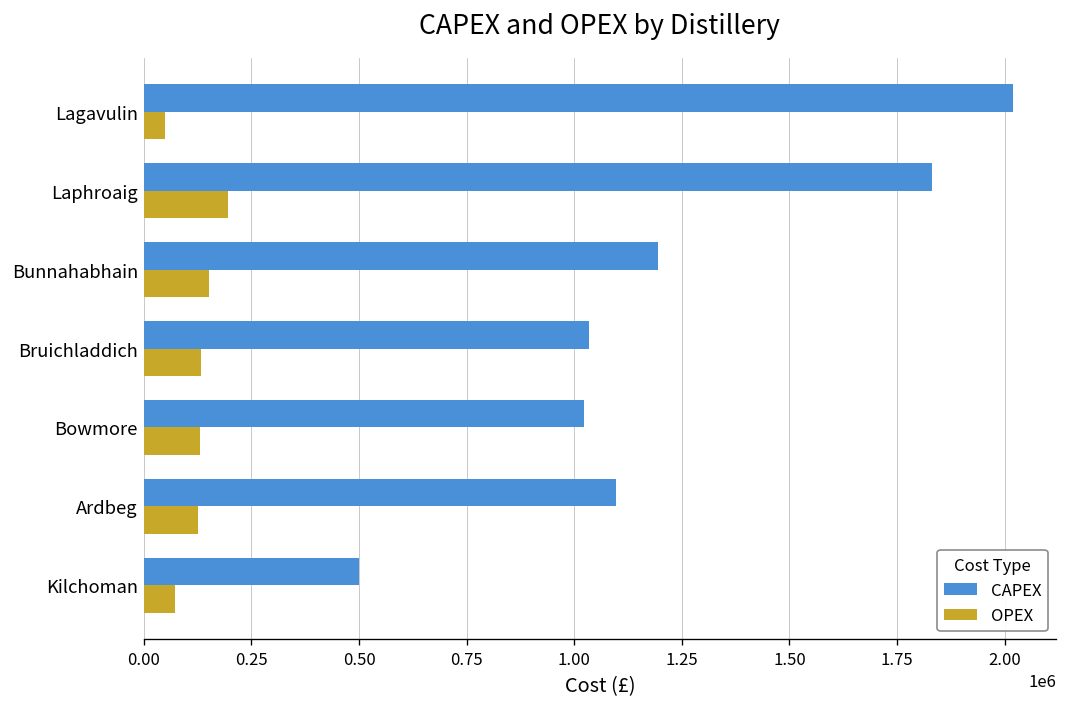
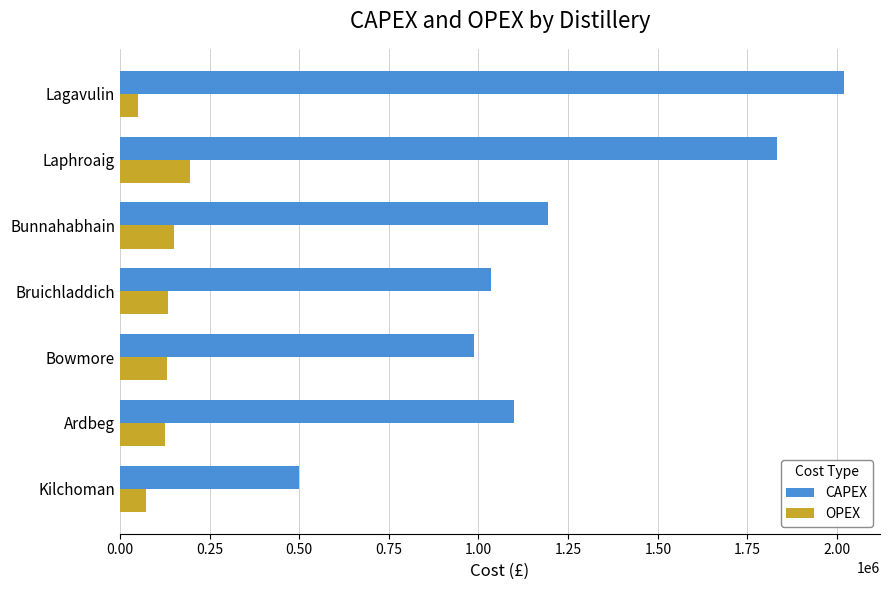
  {
    "CAPEX": {
      "Lagavulin": 2020000,
      "Laphroaig": 1830000,
      "Bunnahabhain": 1190000,
      "Bruichladdich": 1030000,
-     "Bowmore": 1020000,
+     "Bowmore": 990000,
      "Ardbeg": 1100000,
      "Kilchoman": 500000
    },
    "OPEX": {
      "Lagavulin": 50000,
      "Laphroaig": 200000,
      "Bunnahabhain": 150000,
      "Bruichladdich": 130000,
      "Bowmore": 130000,
      "Ardbeg": 130000,
      "Kilchoman": 70000
    }
  }
